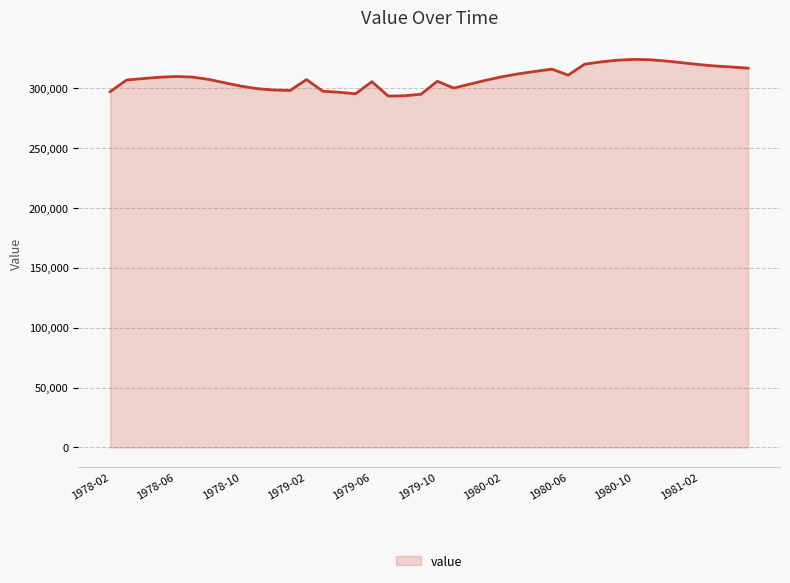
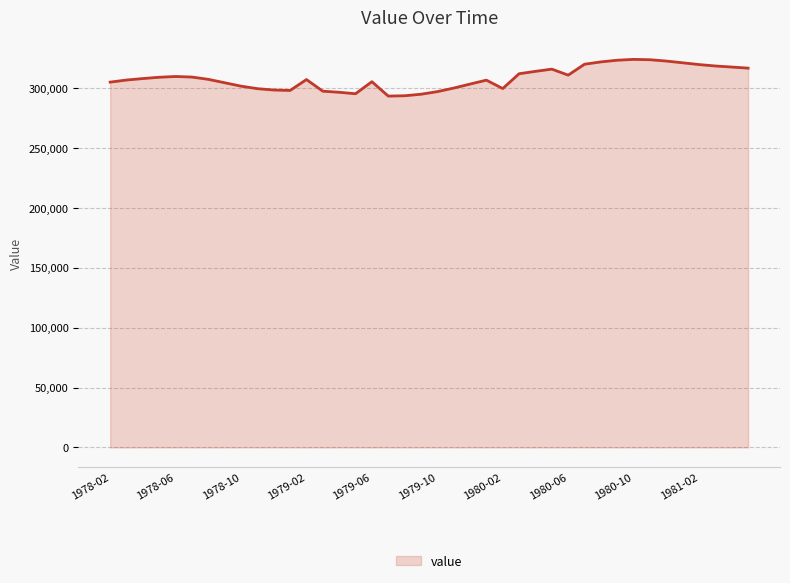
  {
-   "1978-02": "297,000",
+   "1978-02": "305,000",
    "1978-06": "310,000",
    "1978-10": "302,000",
    "1979-02": "307,000",
    "1979-06": "305,000",
-   "1979-10": "306,000",
-   "1980-02": "310,000",
+   "1979-10": "297,000",
+   "1980-02": "300,000",
    "1980-06": "311,000",
    "1980-10": "324,000",
    "1981-02": "320,000"
  }
